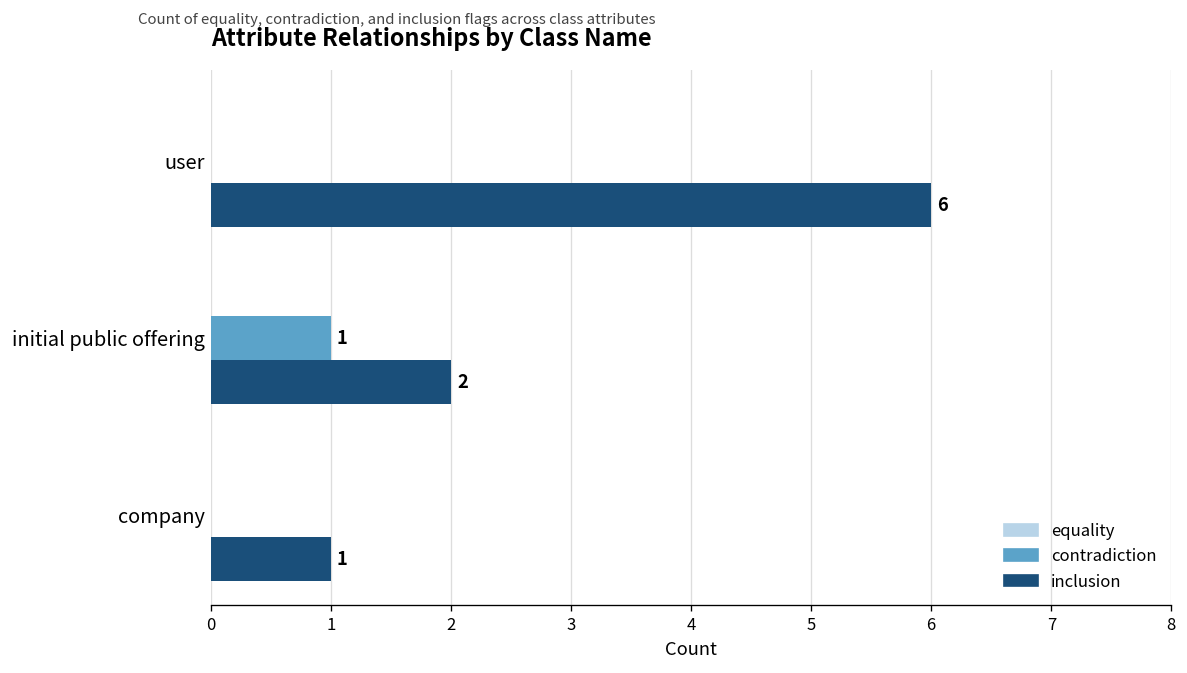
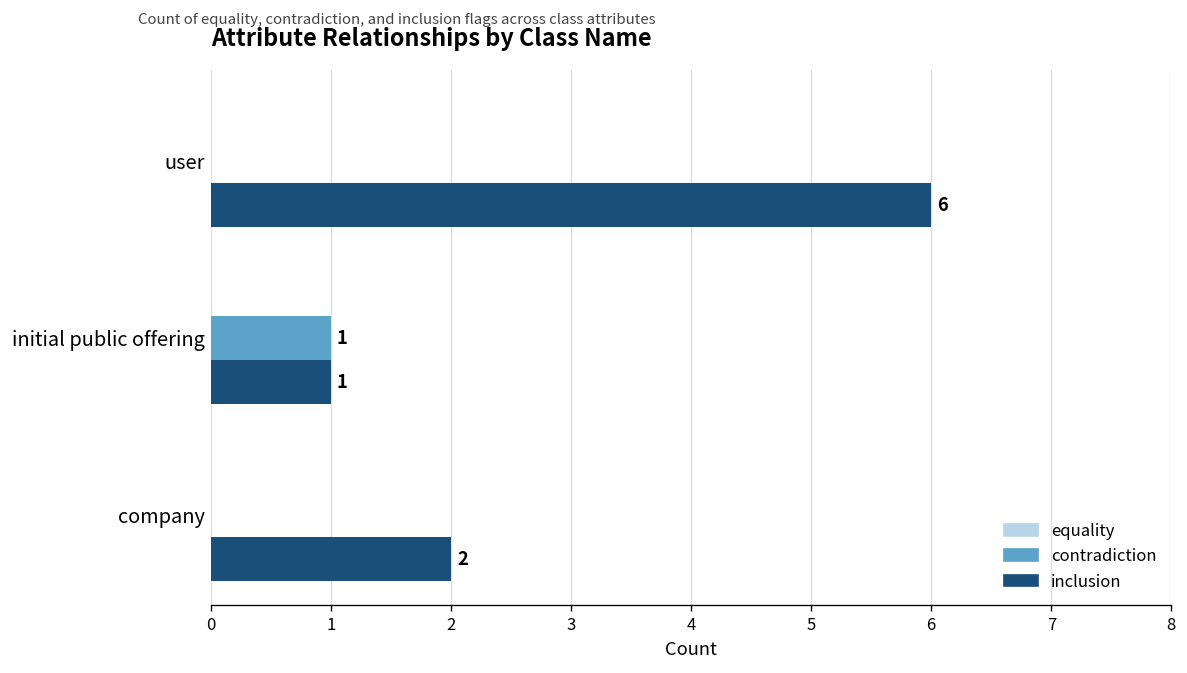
  {
    "equality": {
      "user": 0.00,
      "initial public offering": 0.00,
      "company": 0.00
    },
    "contradiction": {
      "initial public offering": 1
    },
    "inclusion": {
      "user": 6,
-     "initial public offering": 2,
-     "company": 1
+     "initial public offering": 1,
+     "company": 2
    }
  }
